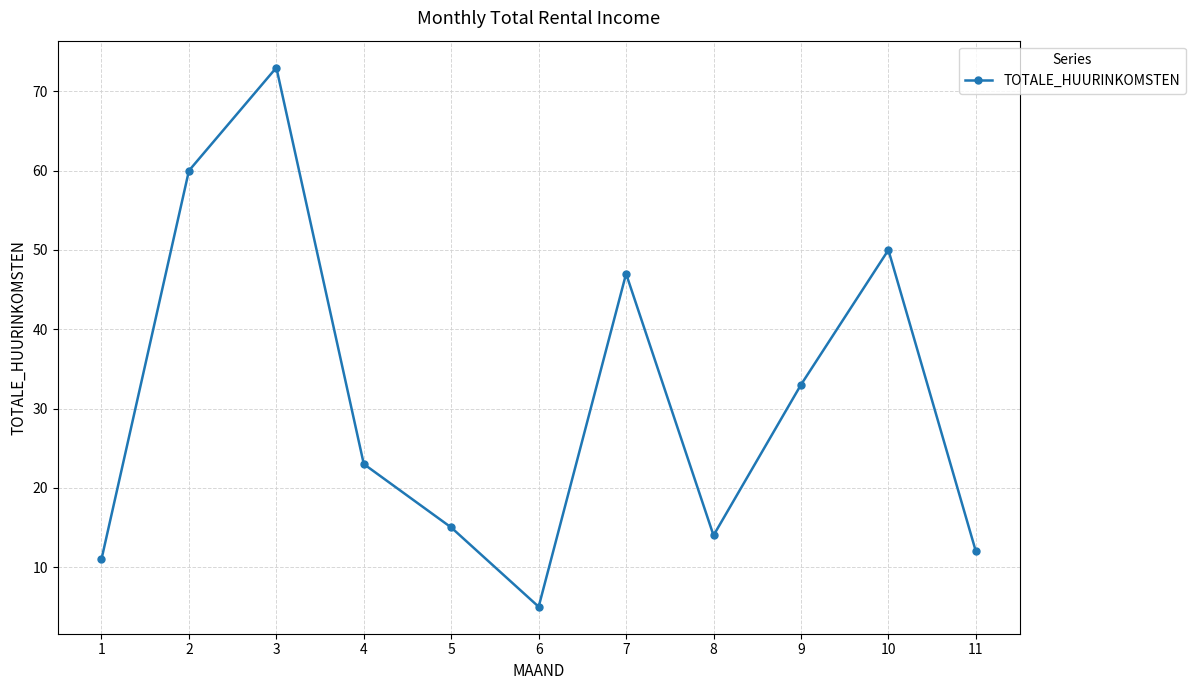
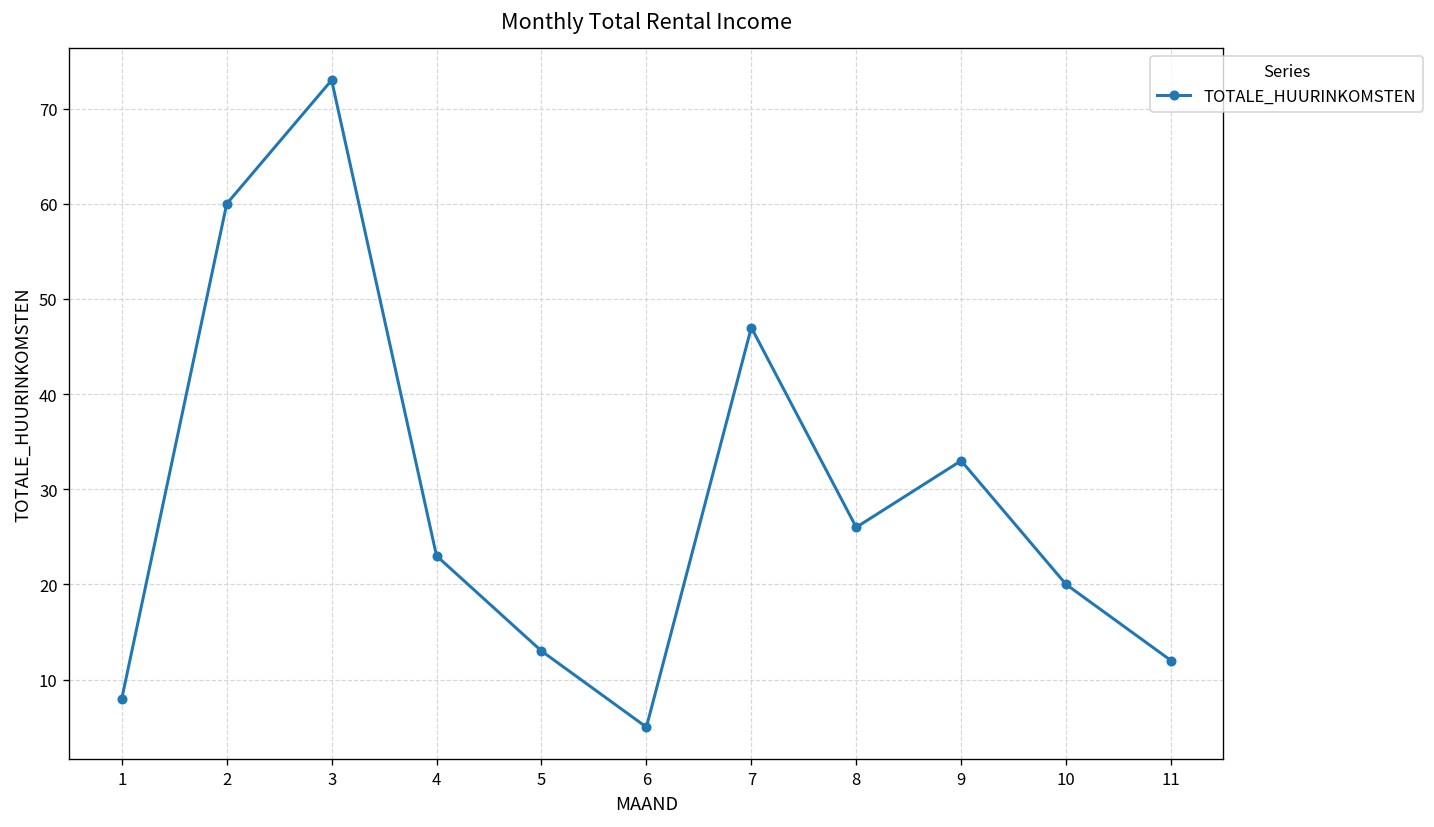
  {
-   "1": 11,
+   "1": 8,
    "2": 60,
    "3": 73,
    "4": 23,
-   "5": 15,
+   "5": 13,
    "6": 5,
    "7": 47,
-   "8": 14,
+   "8": 26,
    "9": 33,
-   "10": 50,
+   "10": 20,
    "11": 12
  }
